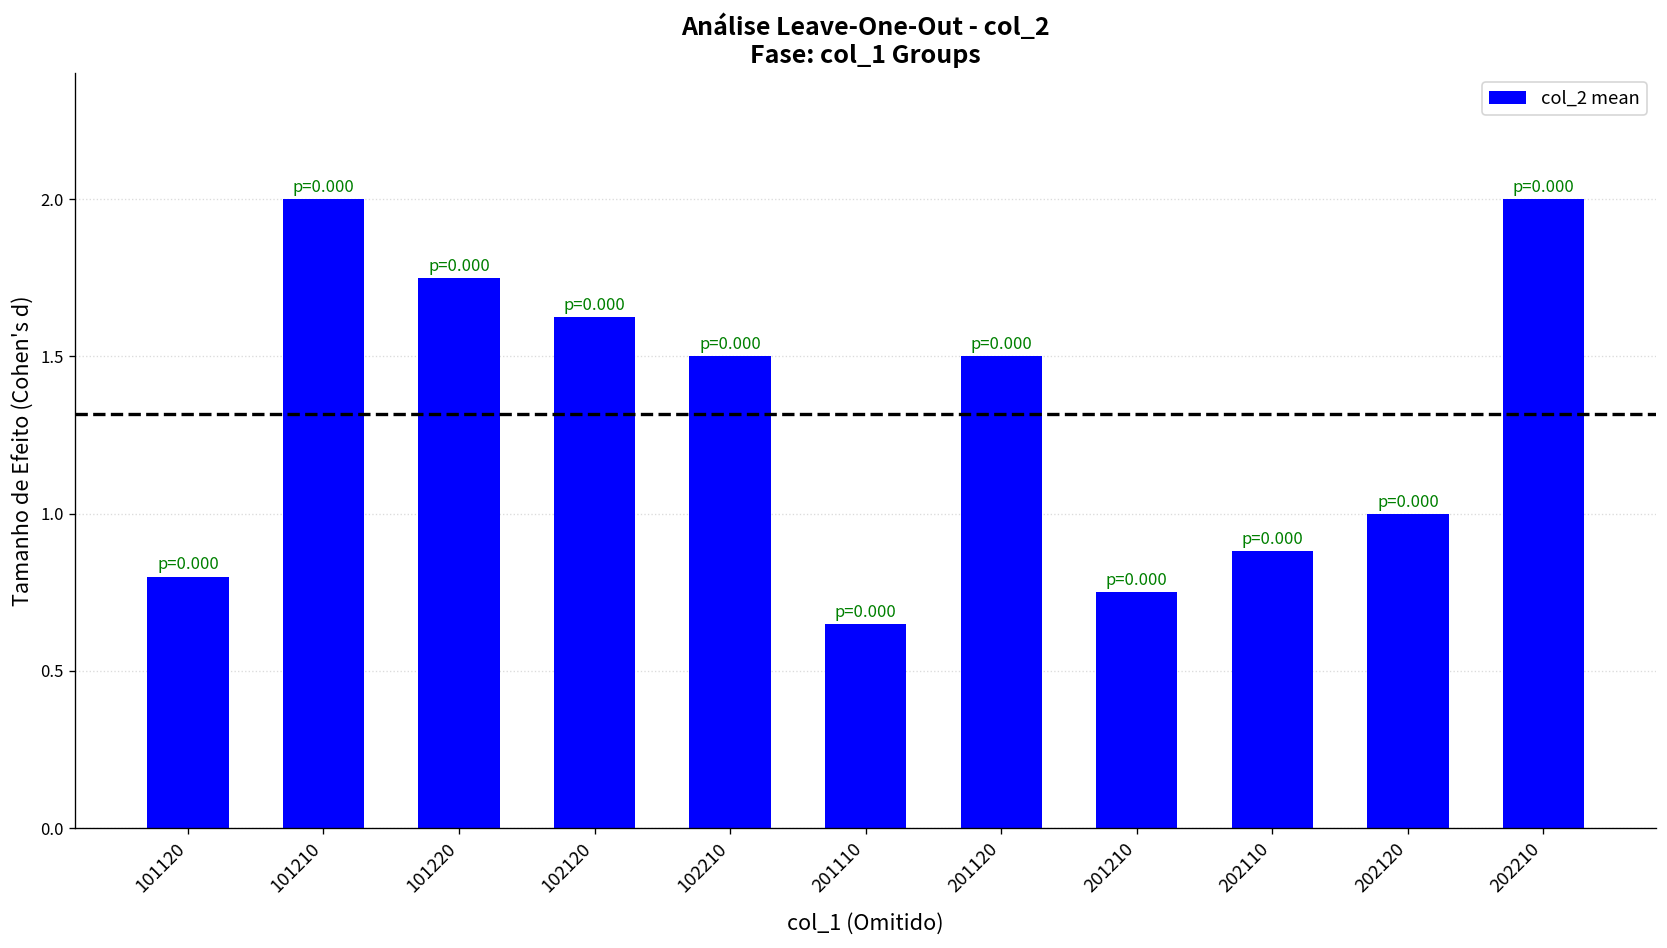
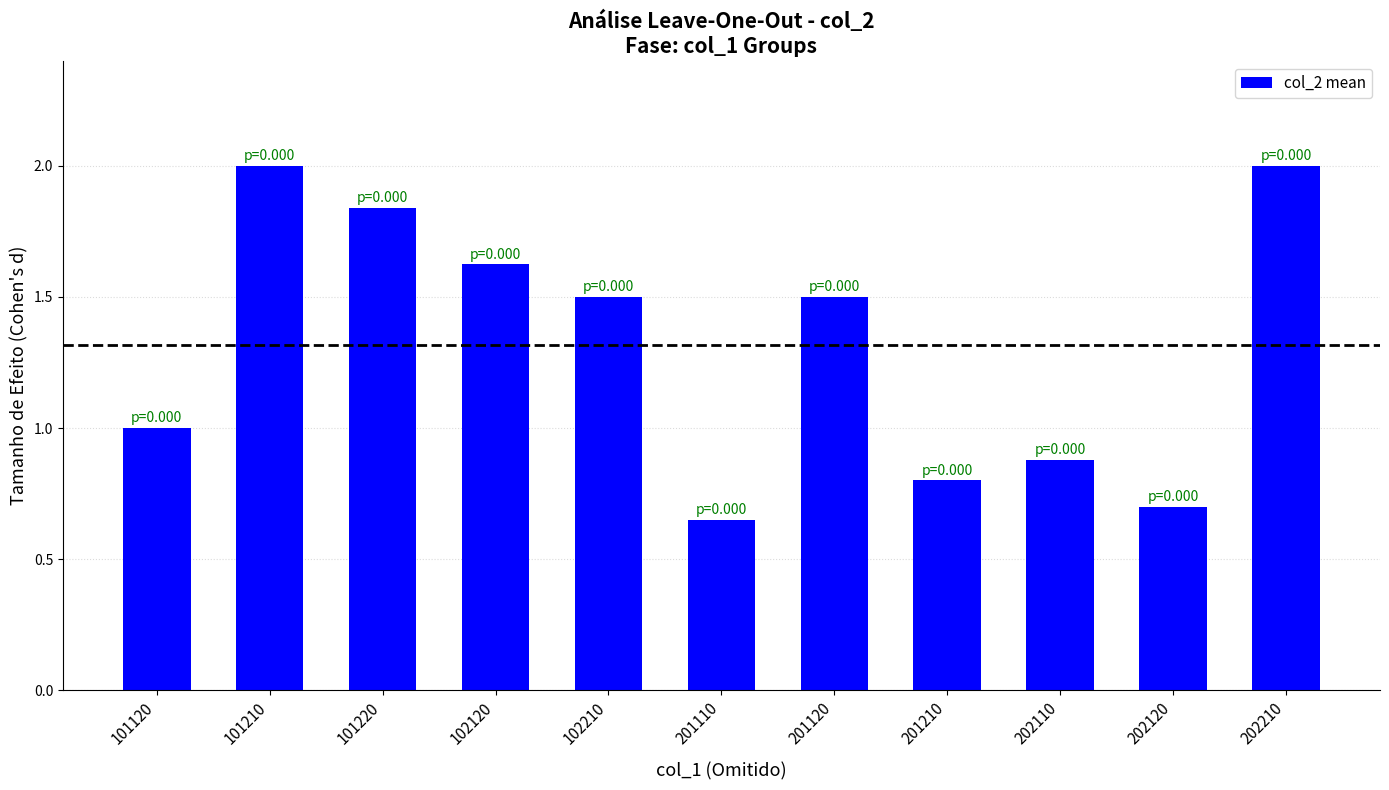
  {
-   "101120": 0.8,
-   "101220": 1.75,
-   "201210": 0.75,
-   "202120": 1.0
+   "101120": 1.0,
+   "101220": 1.84,
+   "201210": 0.80,
+   "202120": 0.7
  }
